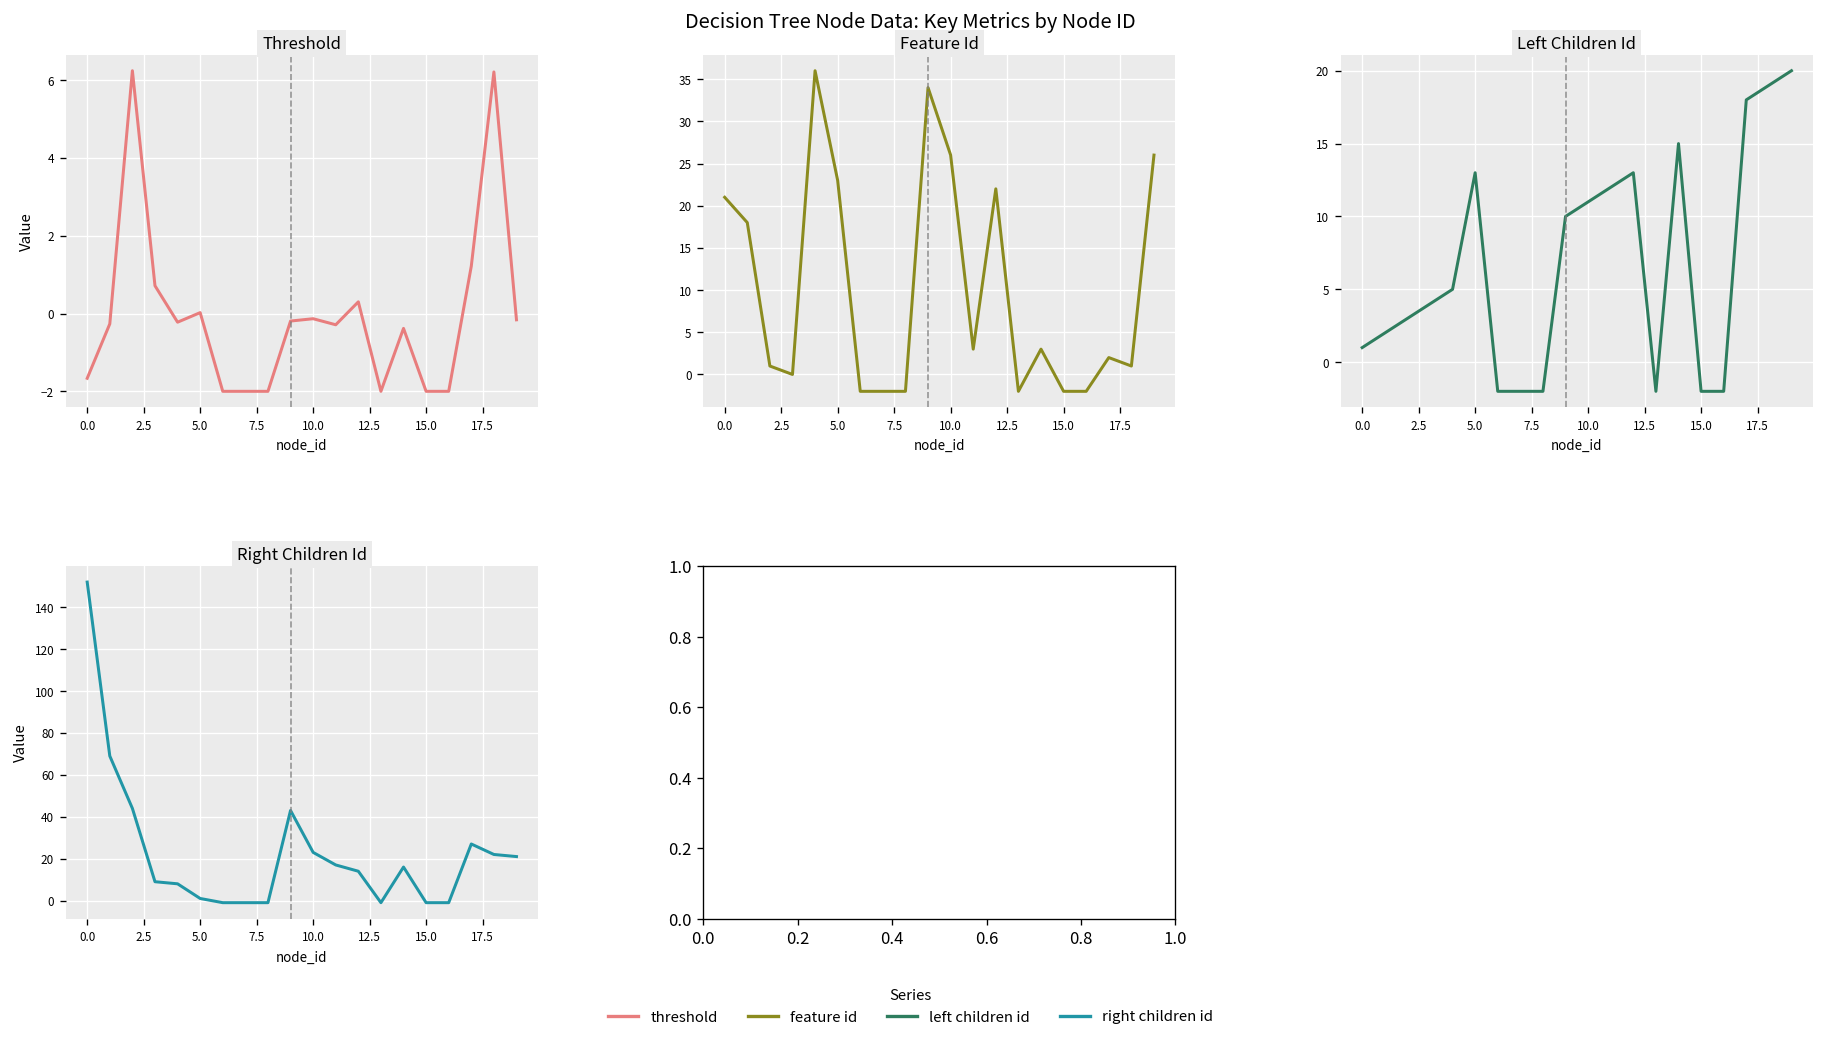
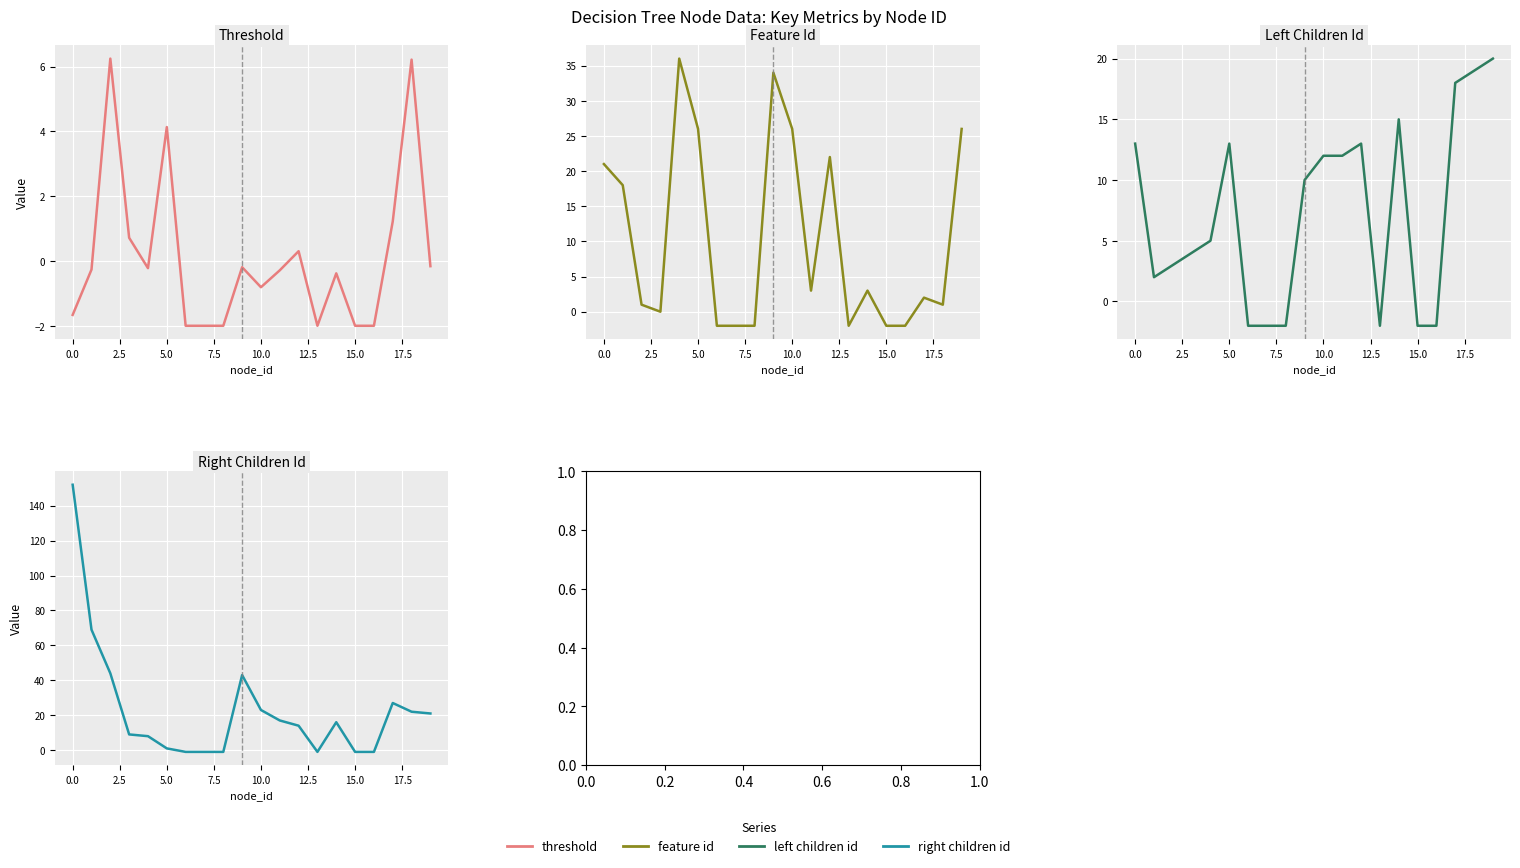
  {
    "Threshold": {
      "0.0": -1.7,
-     "5.0": 0.0,
-     "10.0": -0.1,
+     "5.0": 4.1,
+     "10.0": -0.8,
      "15.0": -2.0
    },
    "Feature Id": {
      "0.0": 21,
-     "5.0": 23,
+     "5.0": 26,
      "10.0": 26,
      "15.0": -2
    },
    "Left Children Id": {
-     "0.0": 1,
+     "0.0": 13,
      "5.0": 13,
-     "10.0": 11,
+     "10.0": 12,
      "15.0": -2
    },
    "Right Children Id": {
      "0.0": 152,
      "5.0": 1,
      "10.0": 23,
      "15.0": -1
    }
  }
